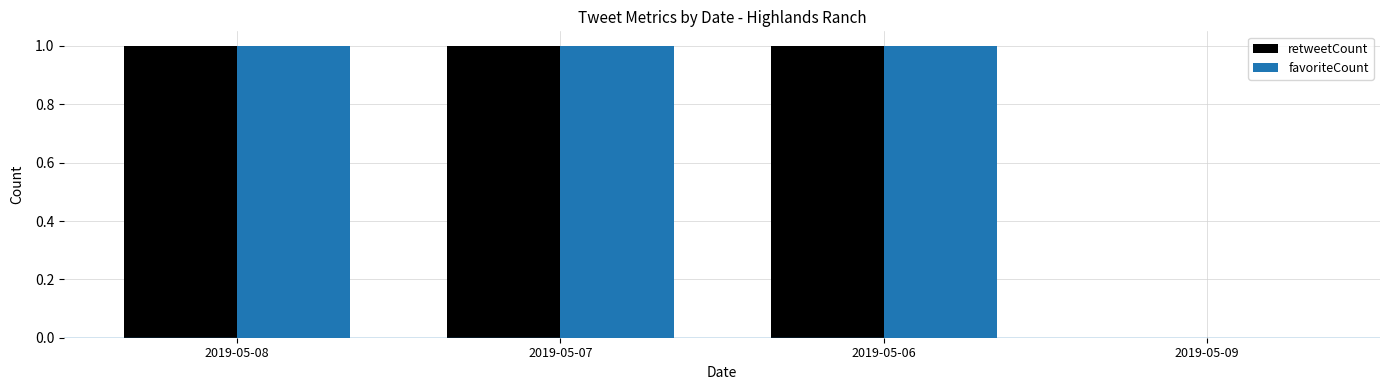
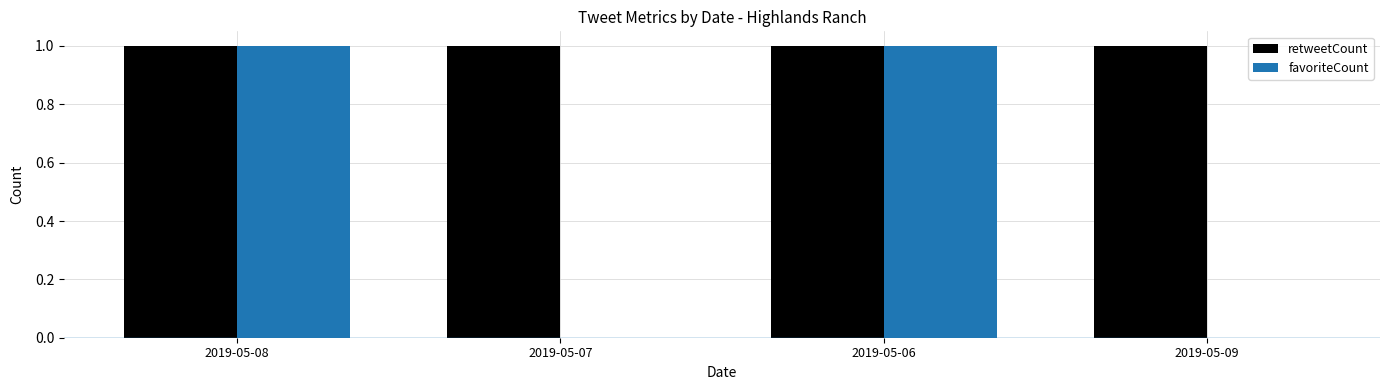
  {
    "retweetCount": {
      "2019-05-08": 1,
      "2019-05-07": 1,
      "2019-05-06": 1,
-     "2019-05-09": 0
+     "2019-05-09": 1
    },
    "favoriteCount": {
      "2019-05-08": 1,
-     "2019-05-07": 1,
+     "2019-05-07": 0,
      "2019-05-06": 1,
      "2019-05-09": 0
    }
  }
